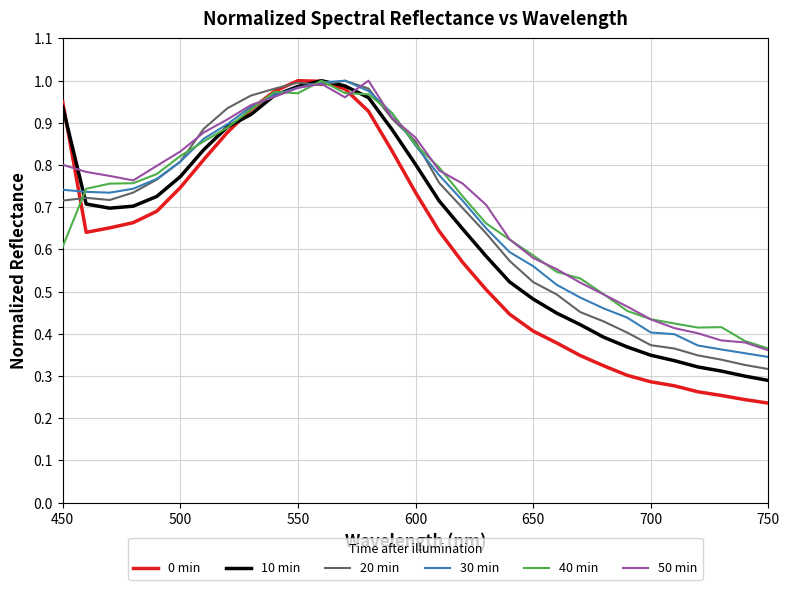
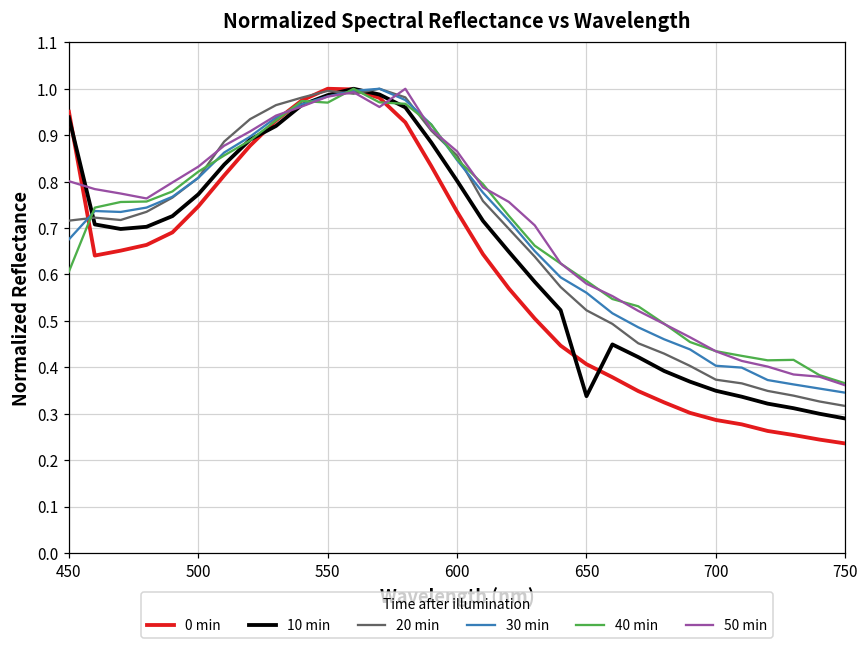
  {
    "0 min": {
      "450": 0.95,
      "500": 0.75,
      "600": 0.73,
      "650": 0.41,
      "700": 0.29,
      "750": 0.24
    },
    "10 min": {
      "450": 0.94,
      "500": 0.77,
      "600": 0.80,
-     "650": 0.48,
+     "650": 0.34,
      "700": 0.35,
      "750": 0.29
    },
    "20 min": {
      "450": 0.72,
      "600": 0.86,
      "650": 0.52,
      "700": 0.37,
      "750": 0.32
    },
    "30 min": {
-     "450": 0.74,
+     "450": 0.68,
      "650": 0.56,
      "700": 0.40,
      "750": 0.35
    },
    "40 min": {
      "450": 0.61,
      "500": 0.82,
      "550": 0.97,
      "650": 0.59
    },
    "50 min": {
      "450": 0.80,
      "500": 0.83,
      "600": 0.87,
      "650": 0.58
    }
  }
